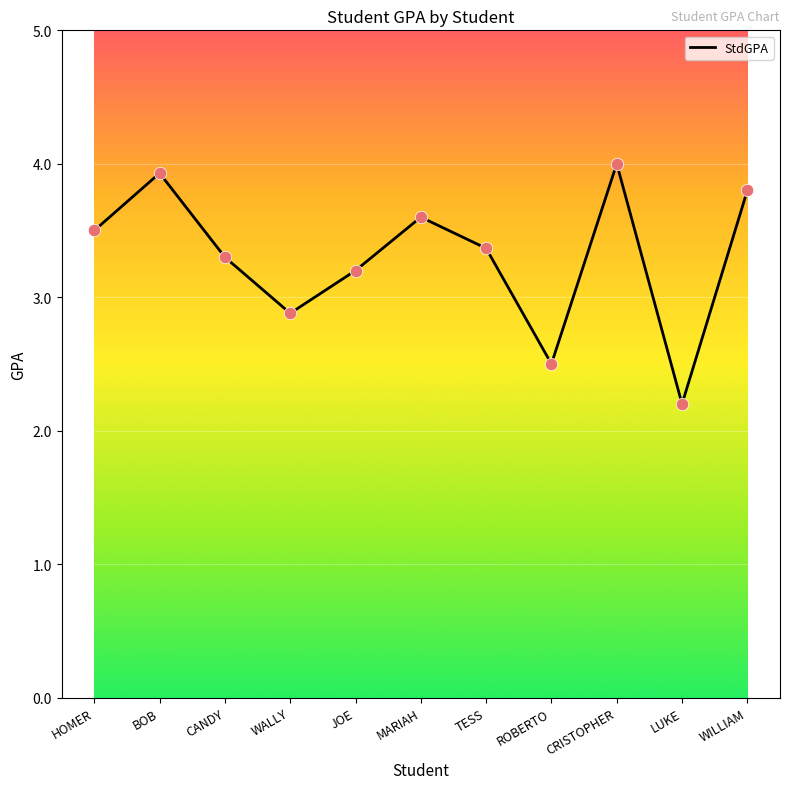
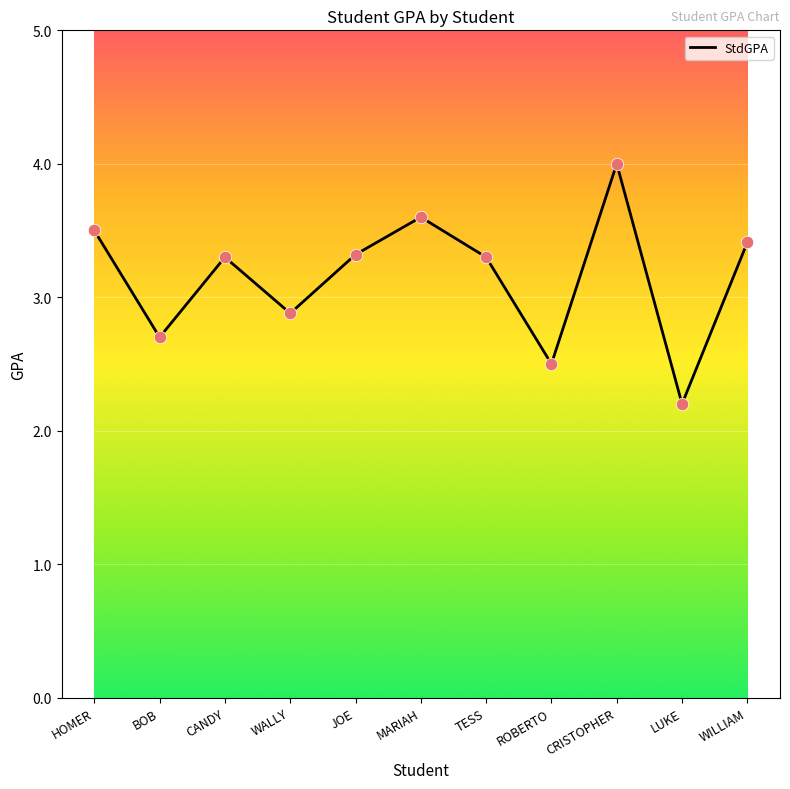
  {
    "HOMER": 3.50,
-   "BOB": 3.93,
+   "BOB": 2.70,
    "CANDY": 3.30,
    "WALLY": 2.88,
-   "JOE": 3.20,
+   "JOE": 3.32,
    "MARIAH": 3.60,
-   "TESS": 3.37,
+   "TESS": 3.30,
    "ROBERTO": 2.50,
    "CRISTOPHER": 4.00,
    "LUKE": 2.20,
-   "WILLIAM": 3.80
+   "WILLIAM": 3.41
  }
